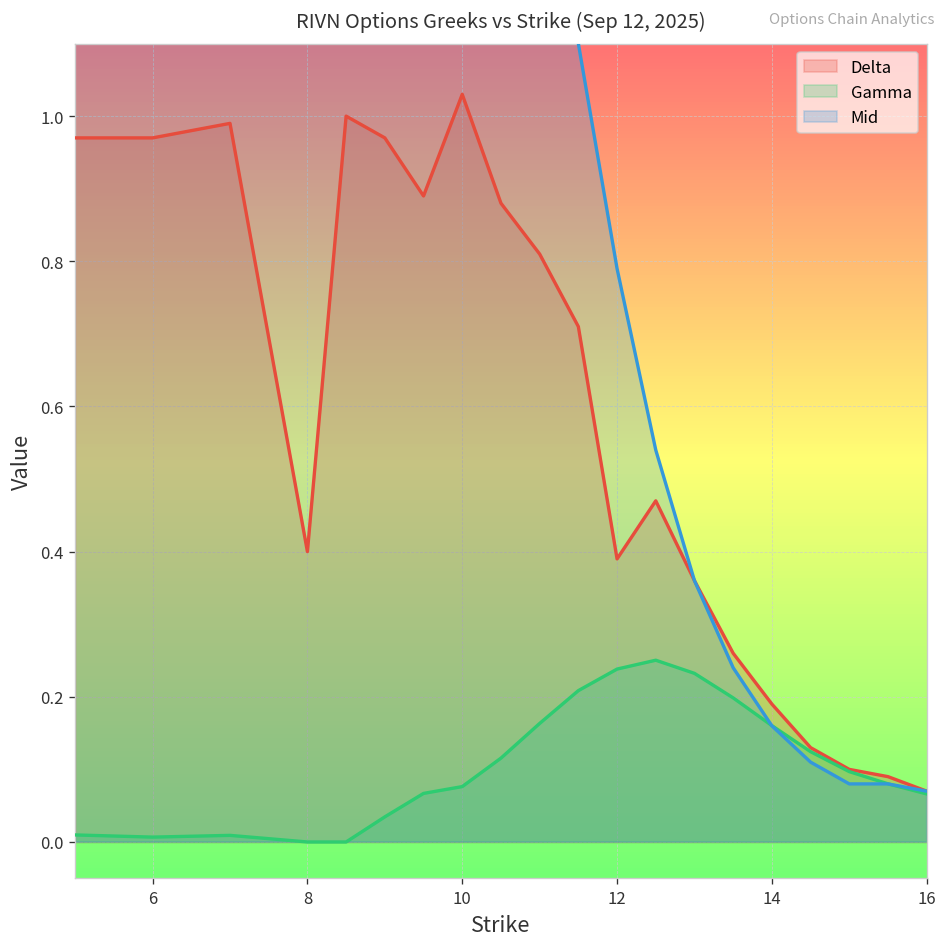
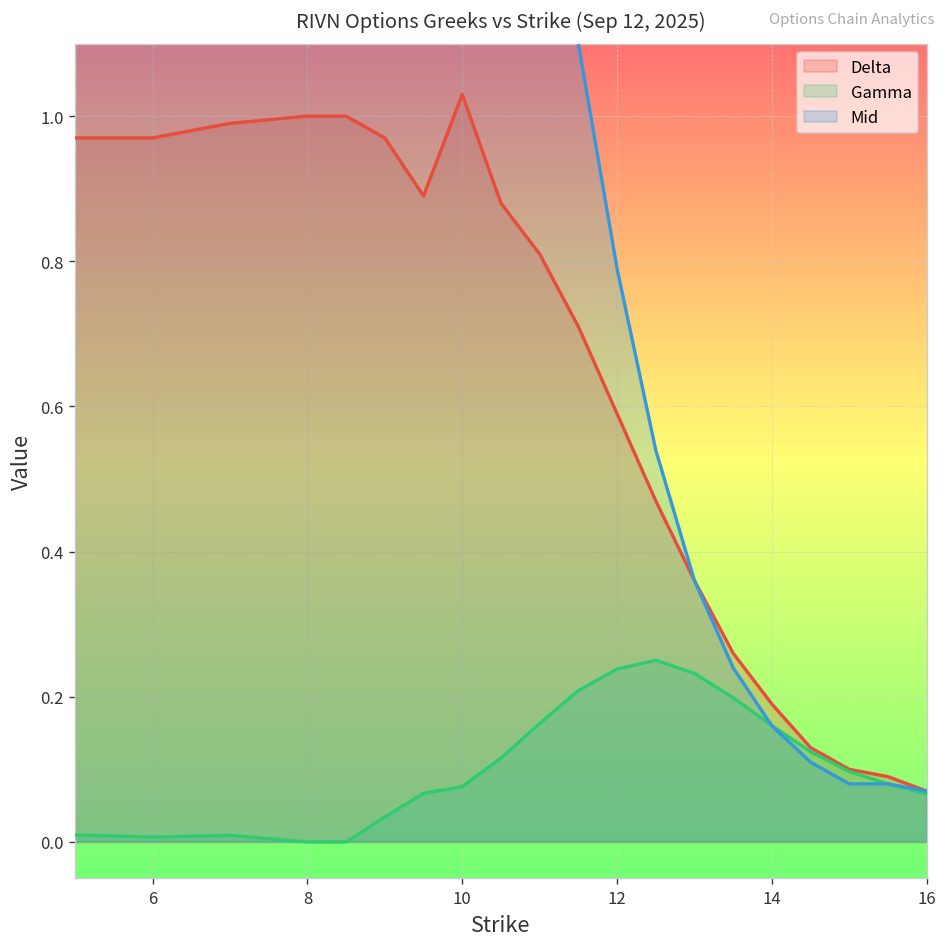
  {
    "Delta": {
      "6": 0.97,
-     "8": 0.4,
+     "8": 1.0,
      "10": 1.03,
-     "12": 0.39,
+     "12": 0.59,
      "14": 0.19
    }
  }
